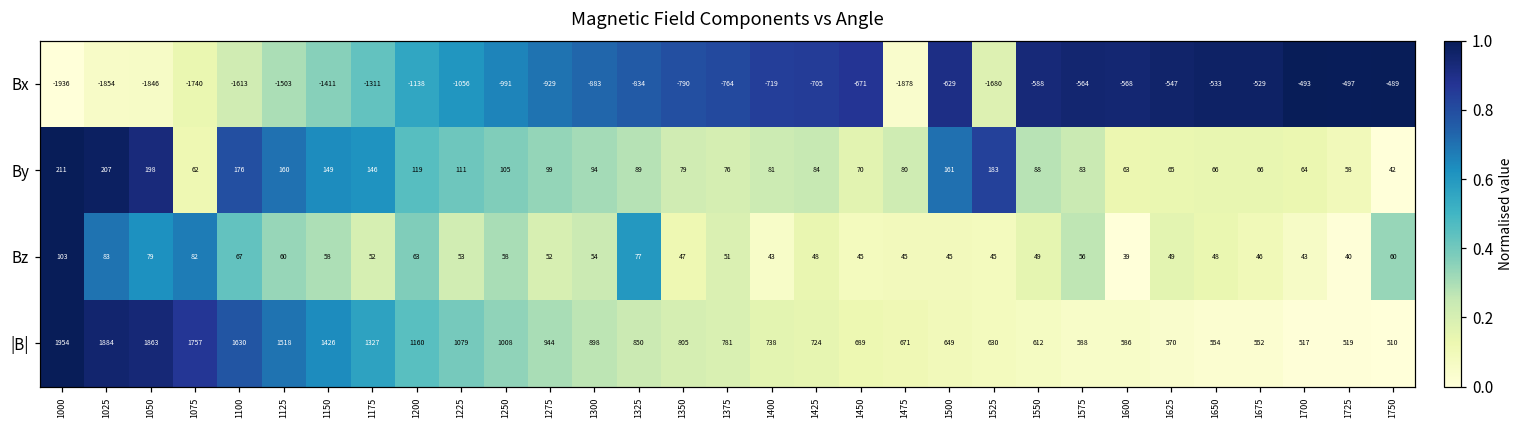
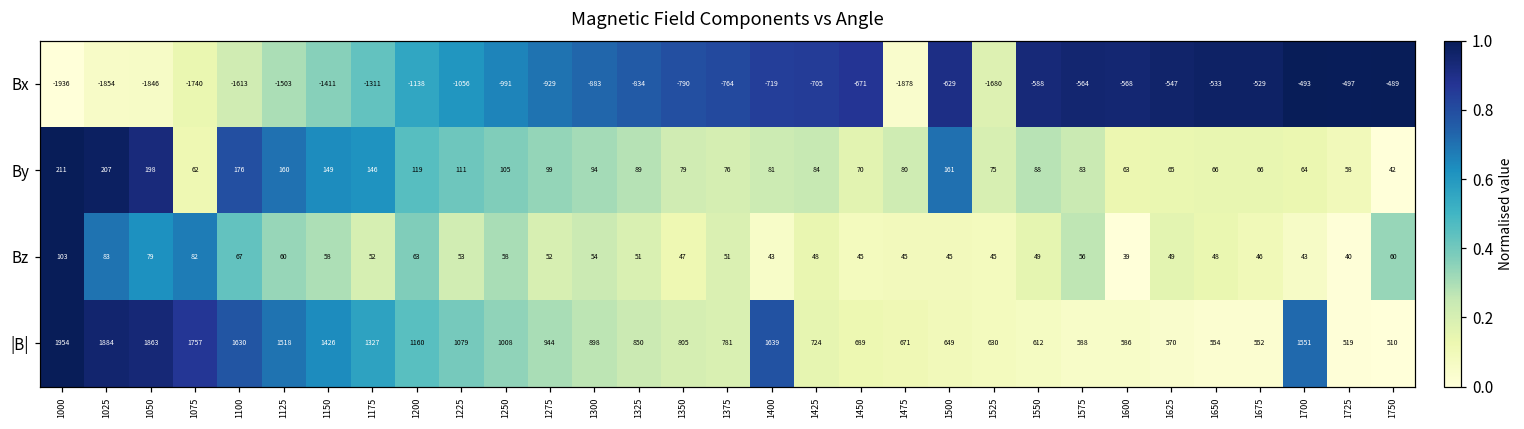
  {
    "Bx": {
      "1000": -1936,
      "1025": -1854,
      "1050": -1846,
      "1075": -1740,
      "1100": -1613,
      "1125": -1503,
      "1150": -1411,
      "1175": -1311,
      "1200": -1138,
      "1225": -1056,
      "1250": -991,
      "1275": -929,
      "1300": -883,
      "1325": -834,
      "1350": -790,
      "1375": -764,
      "1400": -719,
      "1425": -705,
      "1450": -671,
      "1475": -1878,
      "1500": -629,
      "1525": -1680,
      "1550": -588,
      "1575": -564,
      "1600": -568,
      "1625": -547,
      "1650": -533,
      "1675": -529,
      "1700": -493,
      "1725": -497,
      "1750": -489
    },
    "By": {
      "1000": 211,
      "1025": 207,
      "1050": 198,
      "1075": 62,
      "1100": 176,
      "1125": 160,
      "1150": 149,
      "1175": 146,
      "1200": 119,
      "1225": 111,
      "1250": 105,
      "1275": 99,
      "1300": 94,
      "1325": 89,
      "1350": 79,
      "1375": 76,
      "1400": 81,
      "1425": 84,
      "1450": 70,
      "1475": 80,
      "1500": 161,
-     "1525": 183,
+     "1525": 75,
      "1550": 88,
      "1575": 83,
      "1600": 63,
      "1625": 65,
      "1650": 66,
      "1675": 66,
      "1700": 64,
      "1725": 58,
      "1750": 42
    },
    "Bz": {
      "1000": 103,
      "1025": 83,
      "1050": 79,
      "1075": 82,
      "1100": 67,
      "1125": 60,
      "1150": 58,
      "1175": 52,
      "1200": 63,
      "1225": 53,
      "1250": 58,
      "1275": 52,
      "1300": 54,
-     "1325": 77,
+     "1325": 51,
      "1350": 47,
      "1375": 51,
      "1400": 43,
      "1425": 48,
      "1450": 45,
      "1475": 45,
      "1500": 45,
      "1525": 45,
      "1550": 49,
      "1575": 56,
      "1600": 39,
      "1625": 49,
      "1650": 48,
      "1675": 46,
      "1700": 43,
      "1725": 40,
      "1750": 60
    },
    "|B|": {
      "1000": 1954,
      "1025": 1884,
      "1050": 1863,
      "1075": 1757,
      "1100": 1630,
      "1125": 1518,
      "1150": 1426,
      "1175": 1327,
      "1200": 1160,
      "1225": 1079,
      "1250": 1008,
      "1275": 944,
      "1300": 898,
      "1325": 850,
      "1350": 805,
      "1375": 781,
-     "1400": 738,
+     "1400": 1639,
      "1425": 724,
      "1450": 689,
      "1475": 671,
      "1500": 649,
      "1525": 630,
      "1550": 612,
      "1575": 588,
      "1600": 586,
      "1625": 570,
      "1650": 554,
      "1675": 552,
-     "1700": 517,
+     "1700": 1551,
      "1725": 519,
      "1750": 510
    }
  }
